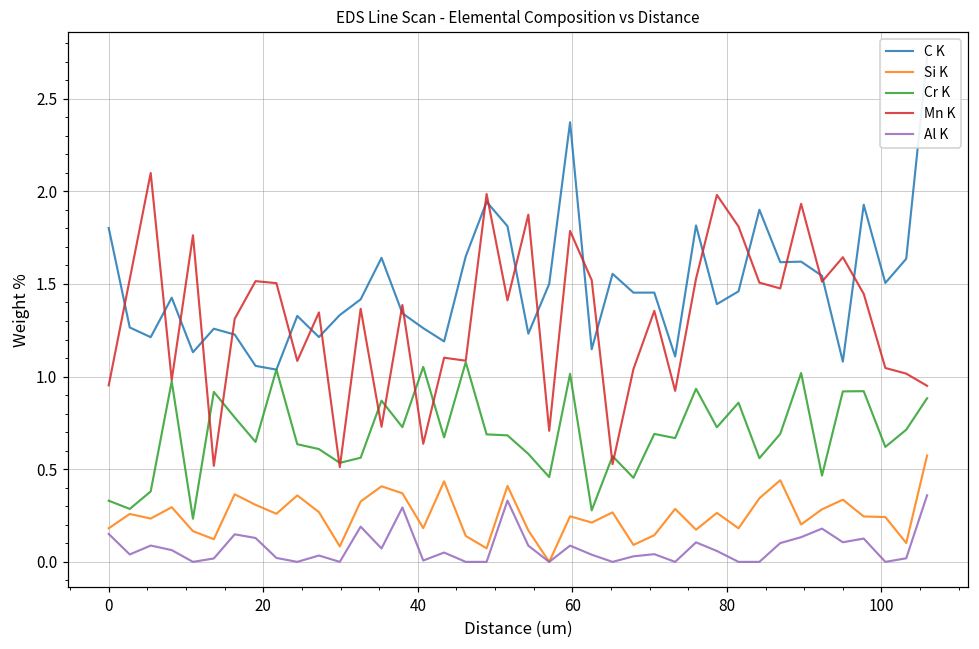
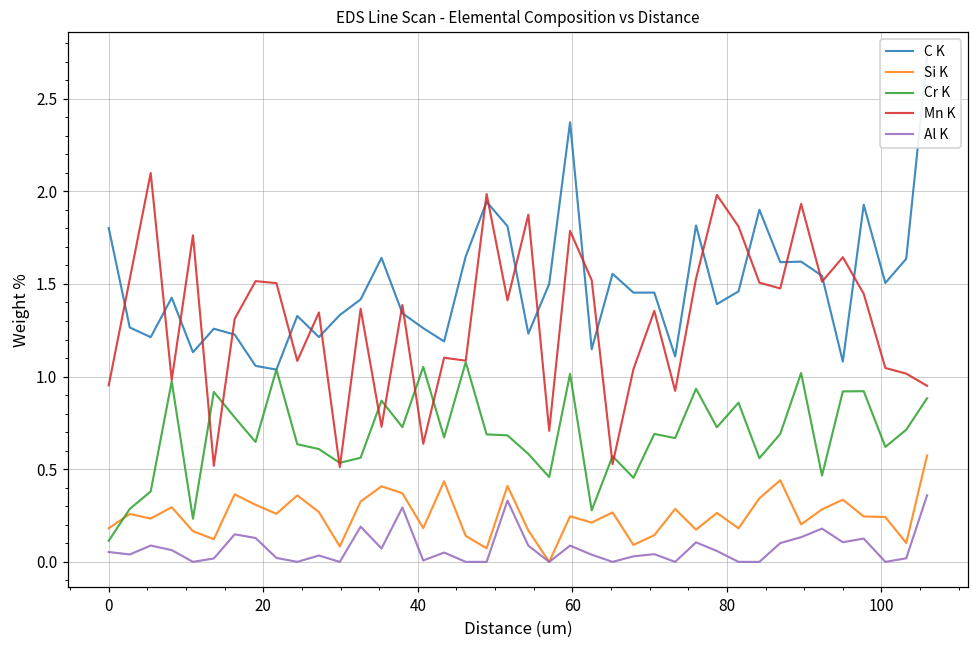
  {
    "C K": {
      "0": 1.80
    },
    "Si K": {
      "0": 0.18
    },
    "Cr K": {
-     "0": 0.33
+     "0": 0.11
    },
    "Mn K": {
      "0": 0.95
    },
    "Al K": {
-     "0": 0.15
+     "0": 0.05
    }
  }
